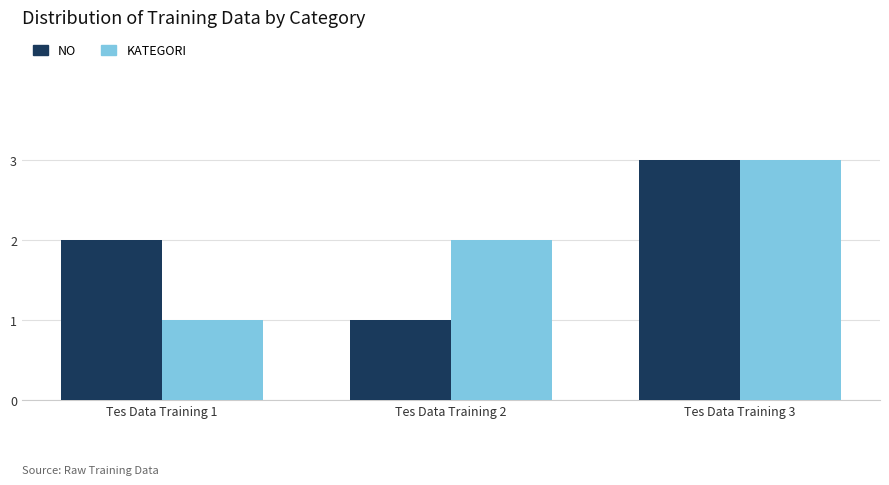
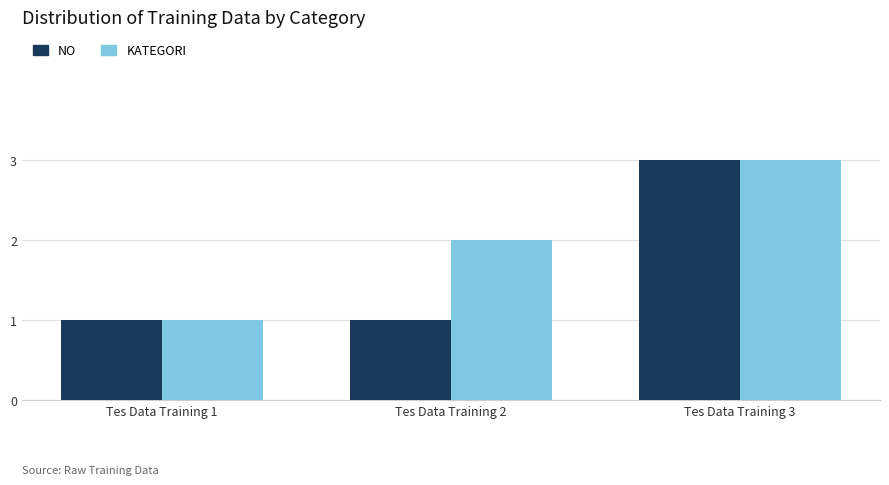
  {
    "NO": {
-     "Tes Data Training 1": 2,
+     "Tes Data Training 1": 1,
      "Tes Data Training 2": 1,
      "Tes Data Training 3": 3
    },
    "KATEGORI": {
      "Tes Data Training 1": 1,
      "Tes Data Training 2": 2,
      "Tes Data Training 3": 3
    }
  }
